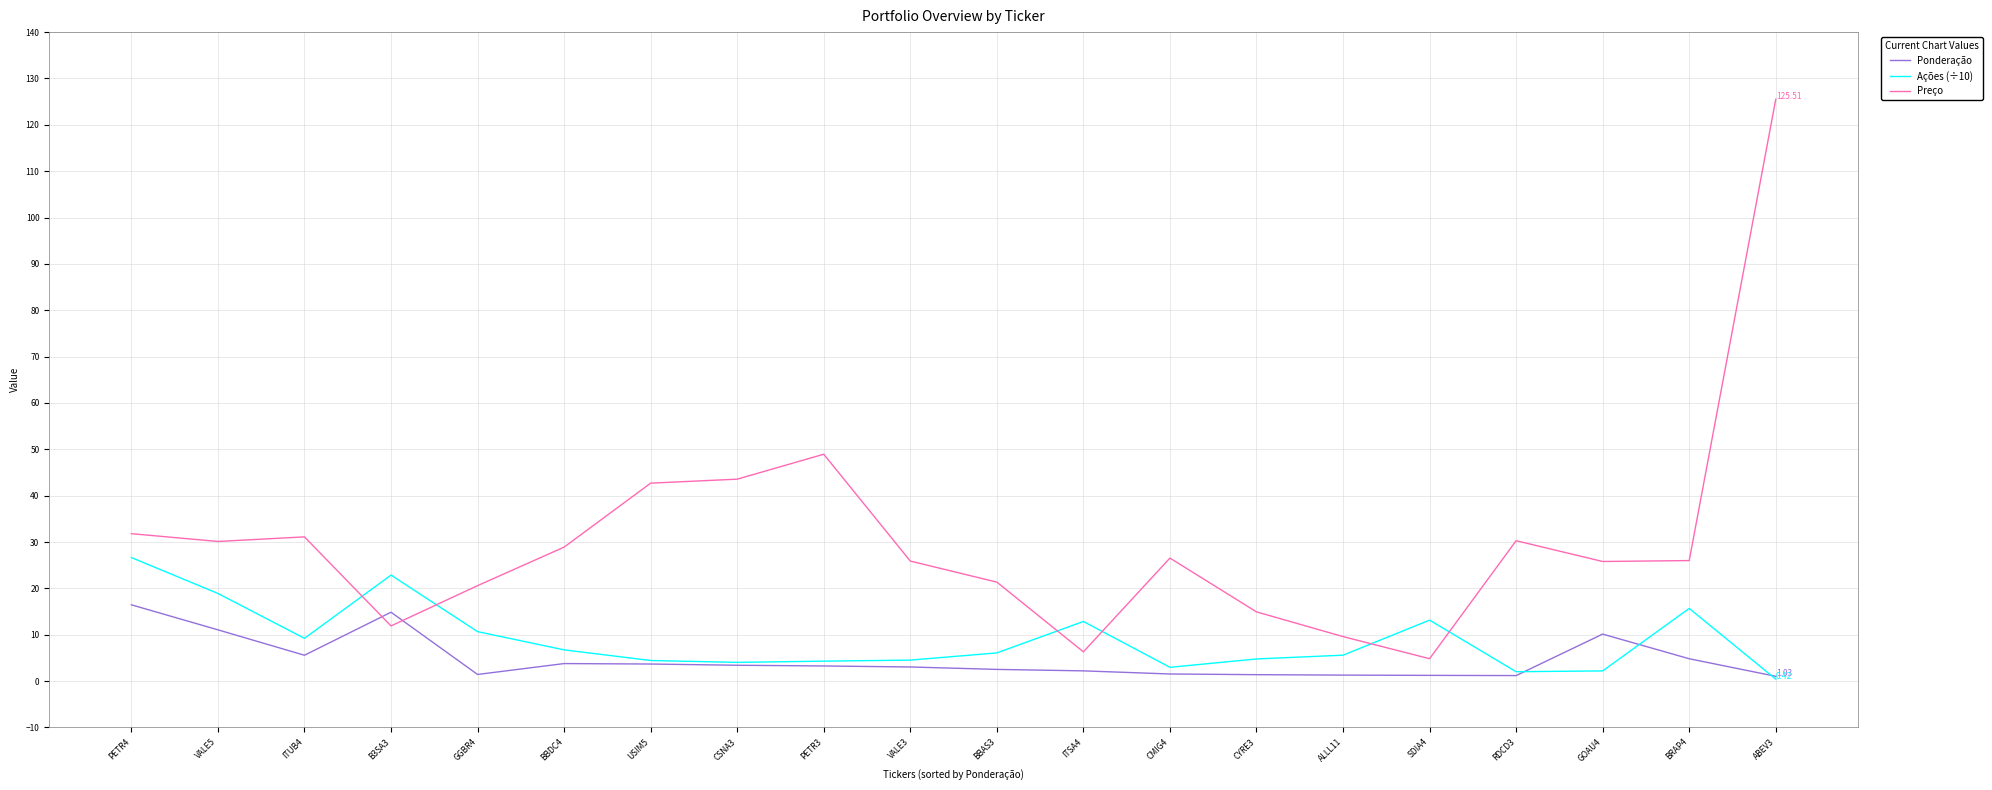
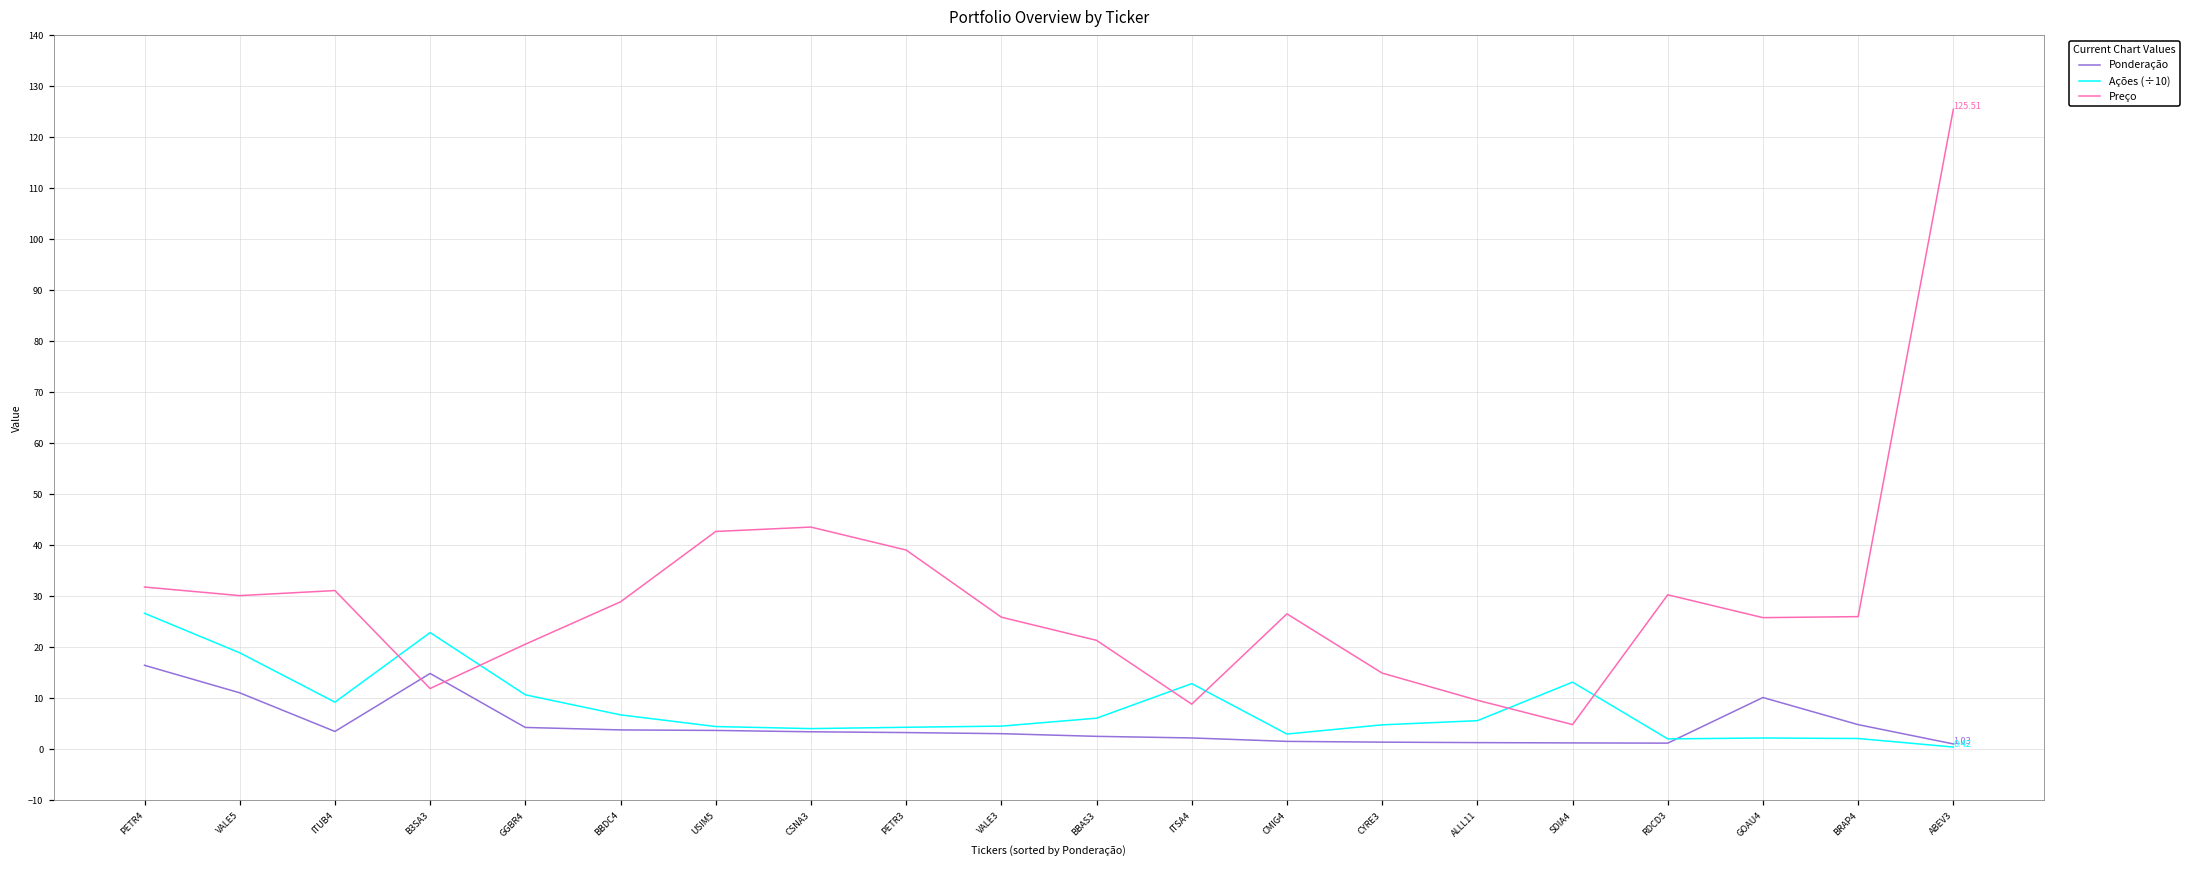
  {
    "Ponderação": {
      "PETR4": 16,
      "VALE5": 11,
-     "ITUB4": 6,
+     "ITUB4": 3,
      "B3SA3": 15,
-     "GGBR4": 1,
+     "GGBR4": 4,
      "BBDC4": 4,
      "USIM5": 4,
      "CSNA3": 3,
      "PETR3": 3,
      "VALE3": 3,
      "BBAS3": 3,
      "ITSA4": 2,
      "CMIG4": 2,
      "CYRE3": 1,
      "ALLL11": 1,
      "SDIA4": 1,
      "RDCD3": 1,
      "GOAU4": 10,
      "BRAP4": 5
    },
    "Ações (÷10)": {
      "PETR4": 27,
      "VALE5": 19,
      "ITUB4": 9,
      "B3SA3": 23,
      "GGBR4": 11,
      "BBDC4": 7,
      "USIM5": 4,
      "CSNA3": 4,
      "PETR3": 4,
      "VALE3": 5,
      "BBAS3": 6,
      "ITSA4": 13,
      "CMIG4": 3,
      "CYRE3": 5,
      "ALLL11": 6,
      "SDIA4": 13,
      "RDCD3": 2,
      "GOAU4": 2,
-     "BRAP4": 16
+     "BRAP4": 2
    },
    "Preço": {
      "PETR4": 32,
      "VALE5": 30,
      "ITUB4": 31,
      "B3SA3": 12,
      "GGBR4": 21,
      "BBDC4": 29,
      "USIM5": 43,
      "CSNA3": 44,
-     "PETR3": 49,
+     "PETR3": 39,
      "VALE3": 26,
      "BBAS3": 21,
-     "ITSA4": 6,
+     "ITSA4": 9,
      "CMIG4": 27,
      "CYRE3": 15,
      "ALLL11": 10,
      "SDIA4": 5,
      "RDCD3": 30,
      "GOAU4": 26,
      "BRAP4": 26
    }
  }
